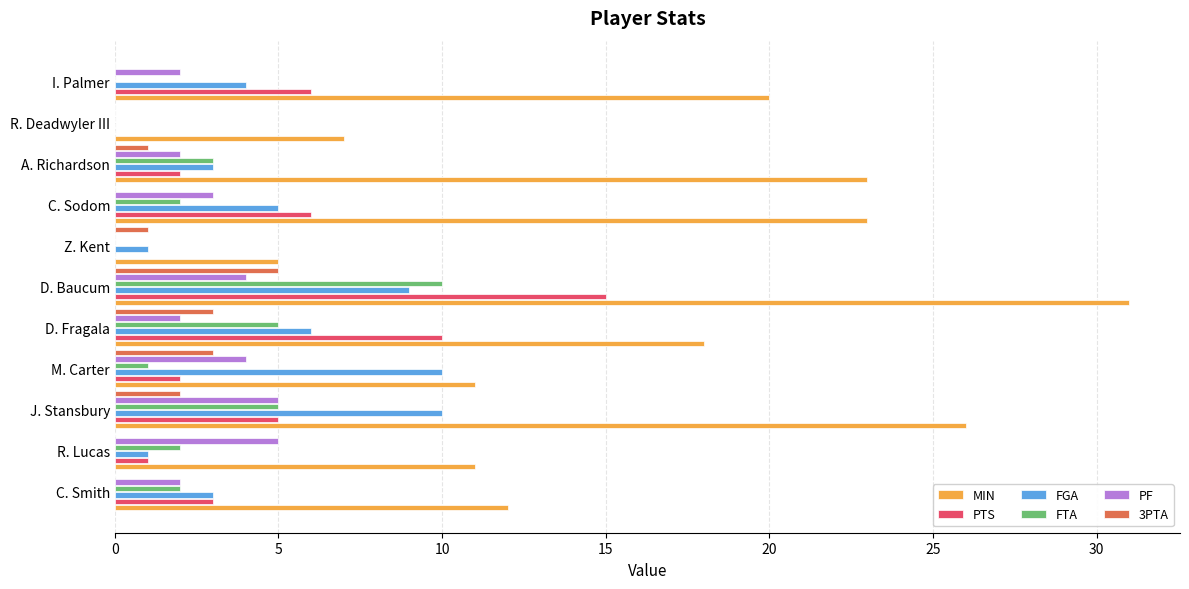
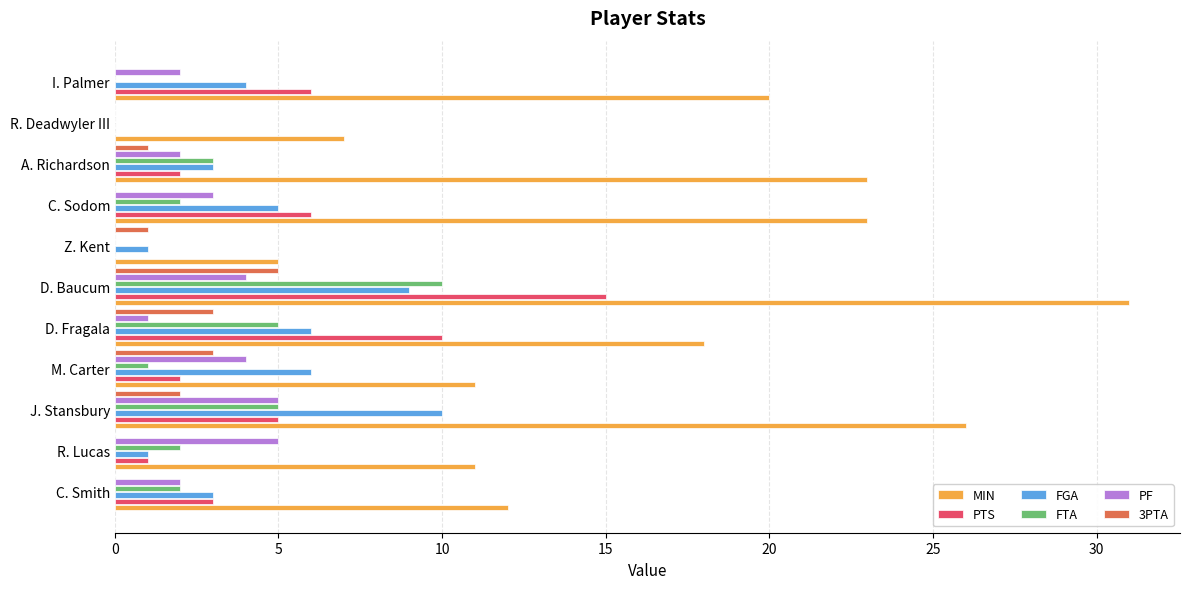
  {
    "MIN": {
      "I. Palmer": 20,
      "R. Deadwyler III": 7,
      "A. Richardson": 23,
      "C. Sodom": 23,
      "Z. Kent": 5,
      "D. Baucum": 31,
      "D. Fragala": 18,
      "M. Carter": 11,
      "J. Stansbury": 26,
      "R. Lucas": 11,
      "C. Smith": 12
    },
    "FGA": {
      "I. Palmer": 4,
      "R. Deadwyler III": 0,
      "A. Richardson": 3,
      "C. Sodom": 5,
      "Z. Kent": 1,
      "D. Baucum": 9,
      "D. Fragala": 6,
-     "M. Carter": 10,
+     "M. Carter": 6,
      "J. Stansbury": 10,
      "R. Lucas": 1,
      "C. Smith": 3
    },
    "FTA": {
      "I. Palmer": 0,
      "R. Deadwyler III": 0,
      "A. Richardson": 3,
      "C. Sodom": 2,
      "Z. Kent": 0,
      "D. Baucum": 10,
      "D. Fragala": 5,
      "M. Carter": 1,
      "J. Stansbury": 5,
      "R. Lucas": 2,
      "C. Smith": 2
    },
    "PF": {
      "I. Palmer": 2,
      "R. Deadwyler III": 0,
      "A. Richardson": 2,
      "C. Sodom": 3,
      "Z. Kent": 0,
      "D. Baucum": 4,
-     "D. Fragala": 2,
+     "D. Fragala": 1,
      "M. Carter": 4,
      "J. Stansbury": 5,
      "R. Lucas": 5,
      "C. Smith": 2
    }
  }
